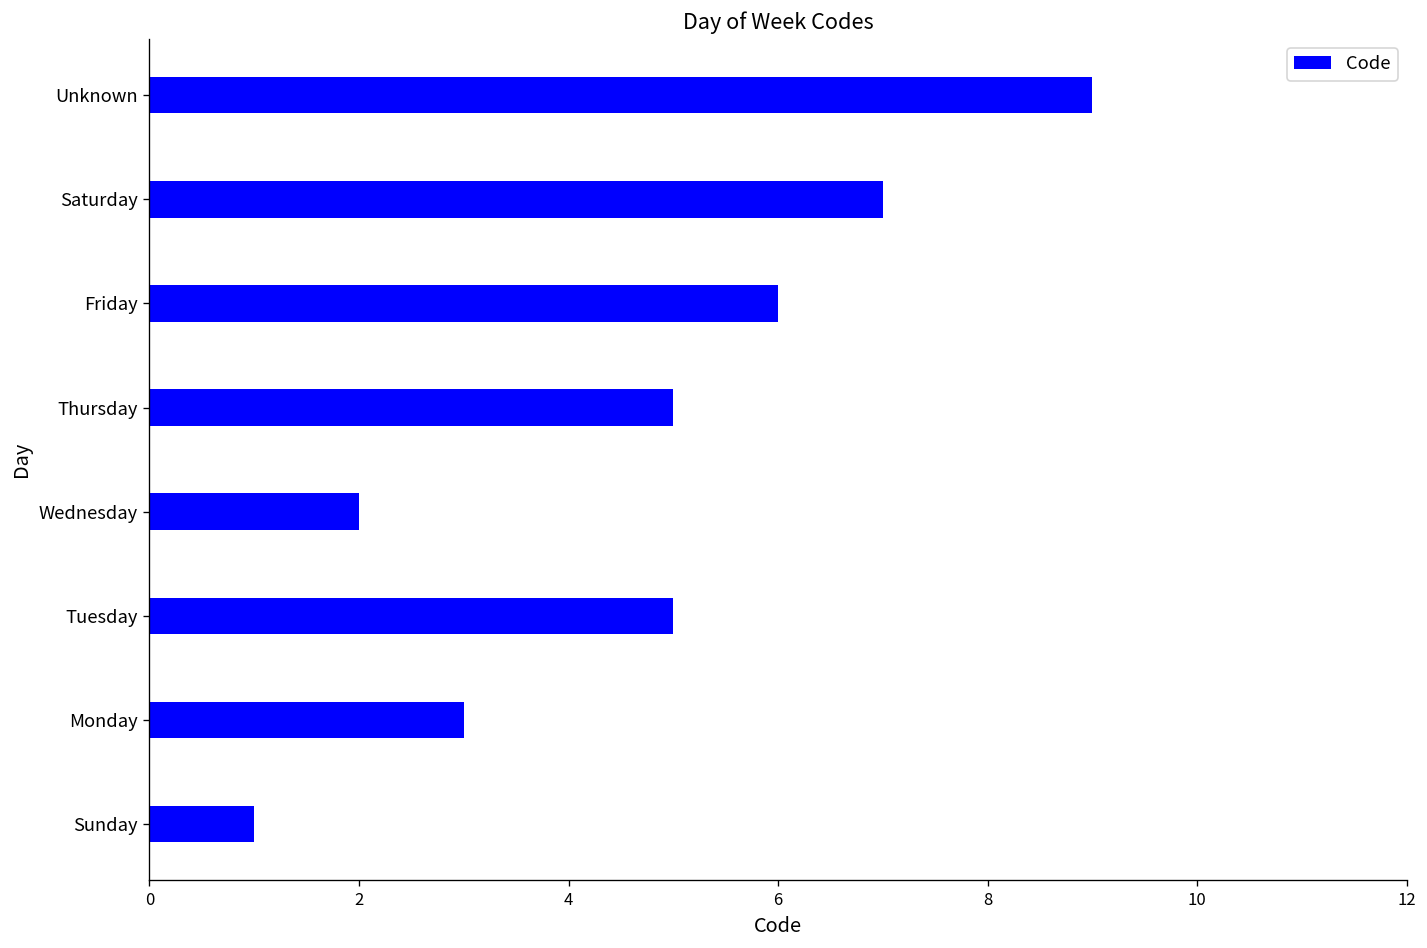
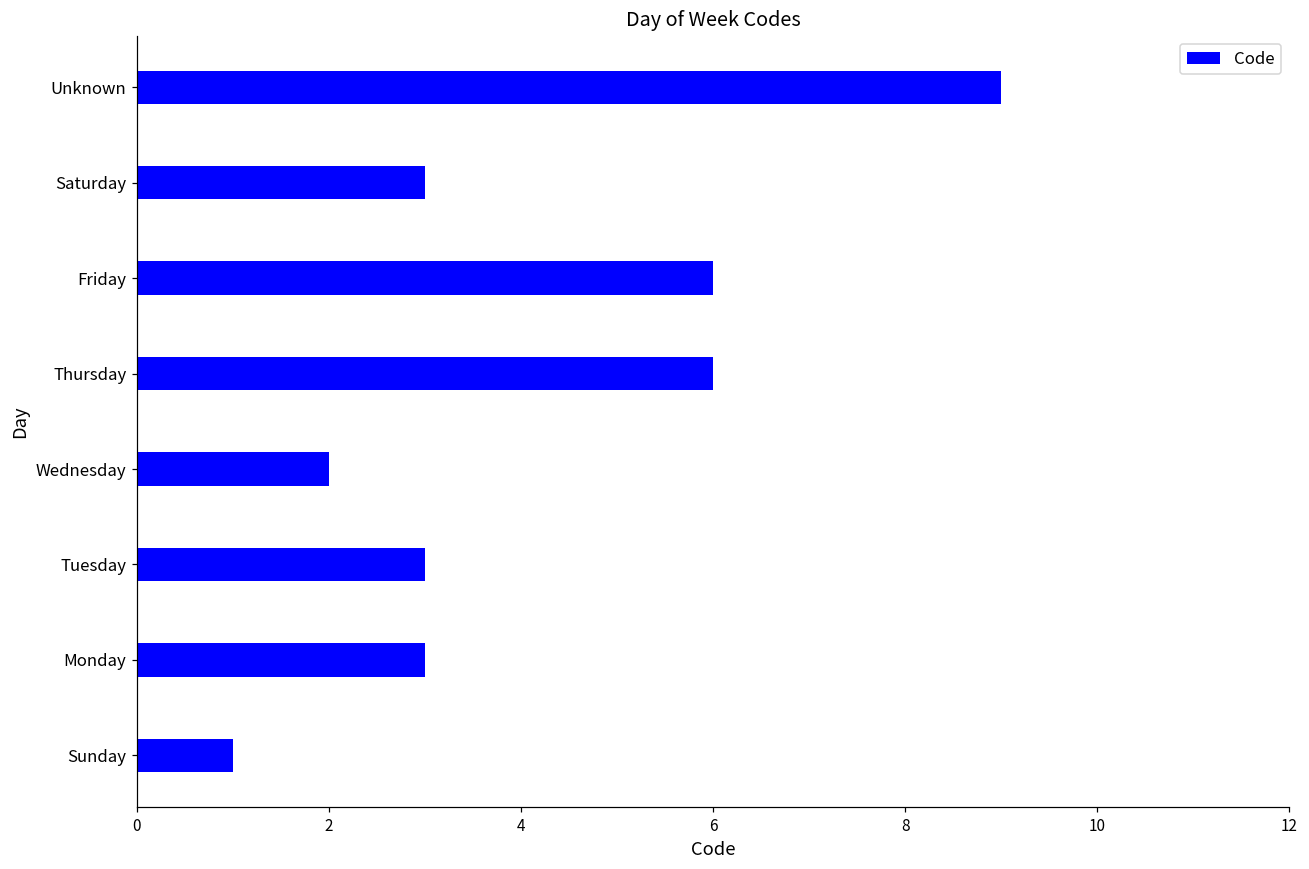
  {
    "Unknown": 9,
-   "Saturday": 7,
+   "Saturday": 3,
    "Friday": 6,
-   "Thursday": 5,
+   "Thursday": 6,
    "Wednesday": 2,
-   "Tuesday": 5,
+   "Tuesday": 3,
    "Monday": 3,
    "Sunday": 1
  }
